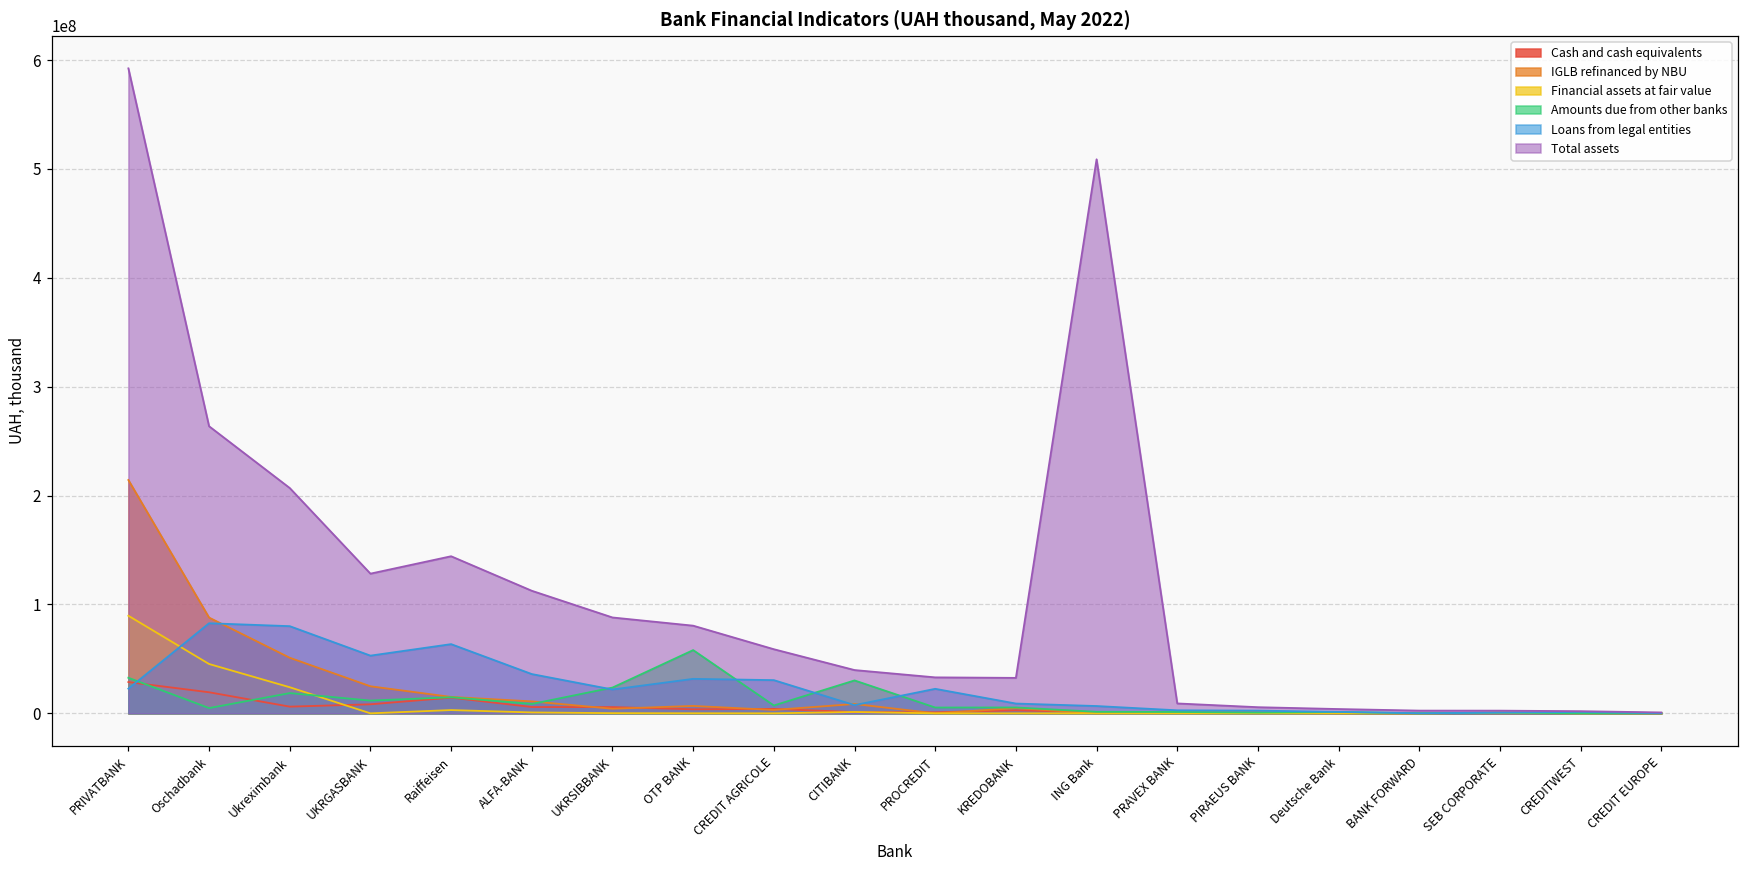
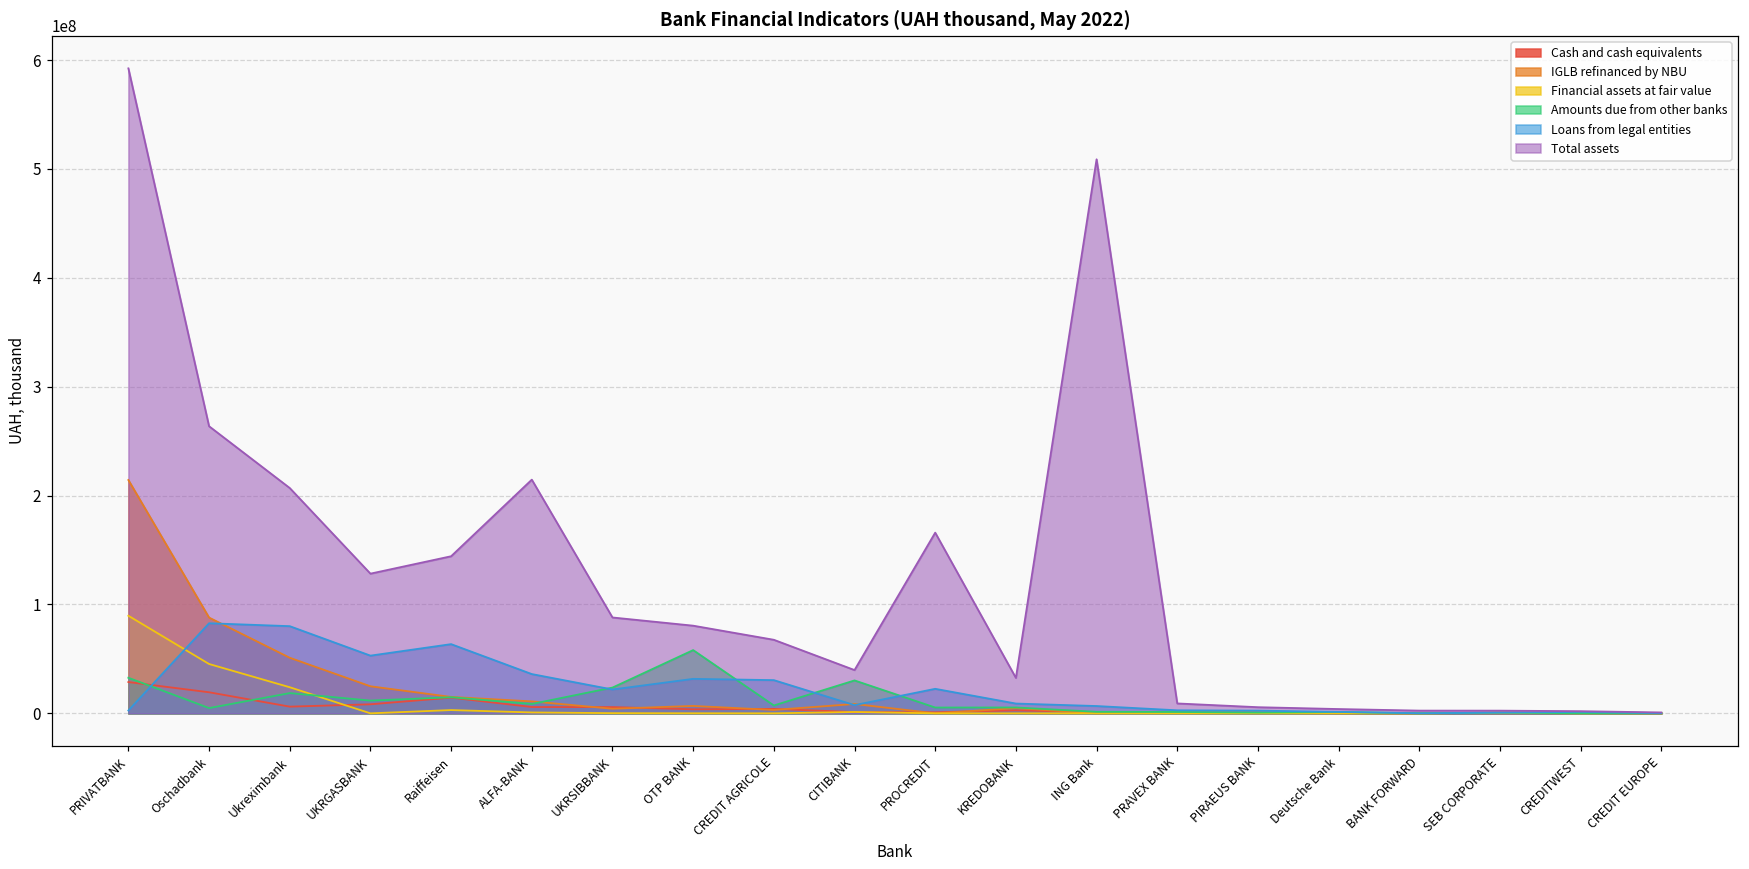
  {
    "Financial assets at fair value": {
      "PRIVATBANK": 90000000,
      "Oschadbank": 50000000,
      "Ukreximbank": 20000000,
      "UKRGASBANK": 0,
      "Raiffeisen": 0,
      "ALFA-BANK": 0,
      "UKRSIBBANK": 0,
      "OTP BANK": 0,
      "CREDIT AGRICOLE": 0,
      "KREDOBANK": 0
    },
    "Amounts due from other banks": {
      "PRIVATBANK": 30000000,
      "Oschadbank": 0,
      "Ukreximbank": 20000000,
      "UKRGASBANK": 10000000,
      "OTP BANK": 60000000,
      "CREDIT AGRICOLE": 10000000,
      "CITIBANK": 30000000,
      "PROCREDIT": 10000000
    },
    "Loans from legal entities": {
-     "PRIVATBANK": 20000000,
+     "PRIVATBANK": 0,
      "Oschadbank": 80000000,
      "Ukreximbank": 80000000,
      "UKRGASBANK": 50000000,
      "Raiffeisen": 60000000,
      "ALFA-BANK": 40000000,
      "OTP BANK": 30000000,
      "CREDIT AGRICOLE": 30000000,
      "PROCREDIT": 20000000,
      "KREDOBANK": 10000000,
      "ING Bank": 10000000
    },
    "Total assets": {
      "PRIVATBANK": 590000000,
      "Oschadbank": 260000000,
      "Ukreximbank": 210000000,
      "UKRGASBANK": 130000000,
      "Raiffeisen": 140000000,
-     "ALFA-BANK": 110000000,
+     "ALFA-BANK": 210000000,
      "UKRSIBBANK": 90000000,
      "OTP BANK": 80000000,
-     "CREDIT AGRICOLE": 60000000,
+     "CREDIT AGRICOLE": 70000000,
      "CITIBANK": 40000000,
-     "PROCREDIT": 30000000,
+     "PROCREDIT": 170000000,
      "KREDOBANK": 30000000,
      "ING Bank": 510000000,
      "PRAVEX BANK": 10000000,
      "PIRAEUS BANK": 10000000,
      "Deutsche Bank": 0
    }
  }
